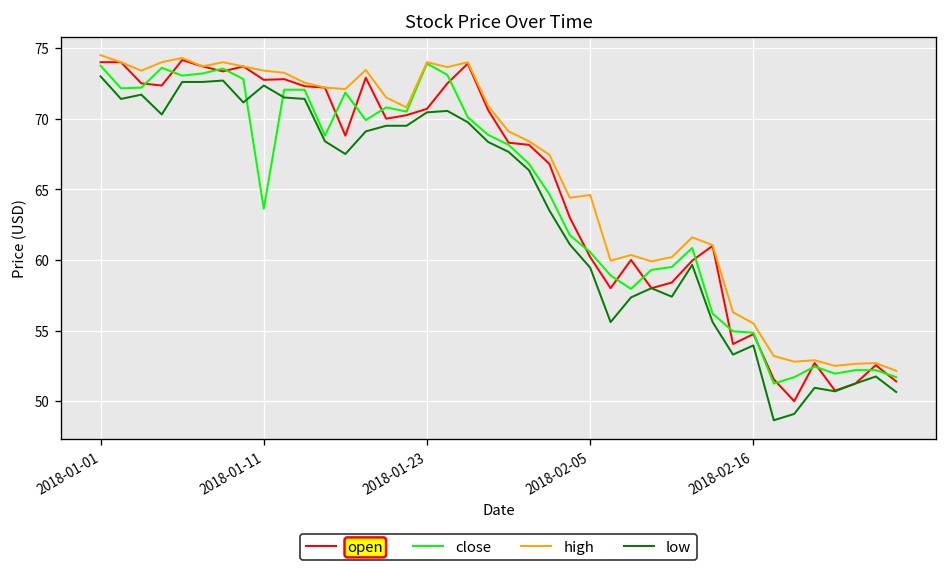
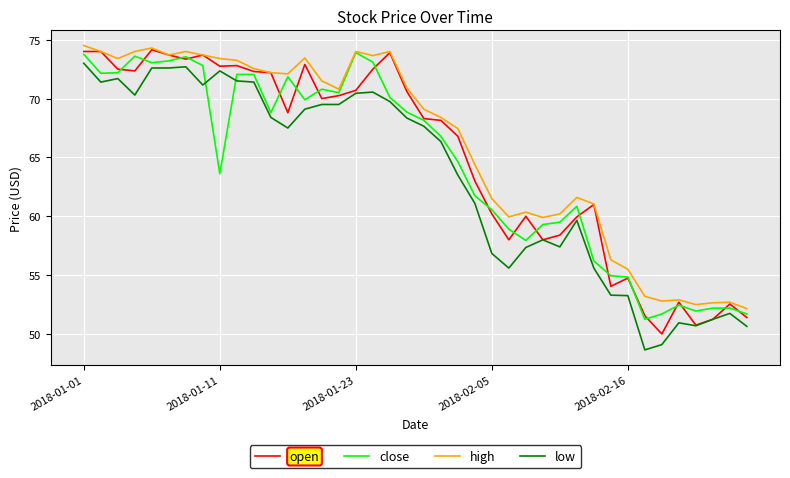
  {
    "open": {
      "2018-01-01": 74.0,
      "2018-01-11": 72.8,
      "2018-01-23": 70.7,
      "2018-02-05": 60.2
    },
    "close": {
      "2018-01-01": 73.8,
      "2018-01-11": 63.6,
      "2018-02-05": 60.6
    },
    "high": {
      "2018-01-01": 74.5,
      "2018-01-11": 73.4,
-     "2018-02-05": 64.6,
+     "2018-02-05": 61.5,
      "2018-02-16": 55.5
    },
    "low": {
      "2018-01-01": 73.0,
      "2018-01-11": 72.4,
      "2018-01-23": 70.5,
-     "2018-02-05": 59.5,
-     "2018-02-16": 54.0
+     "2018-02-05": 56.8,
+     "2018-02-16": 53.3
    }
  }
